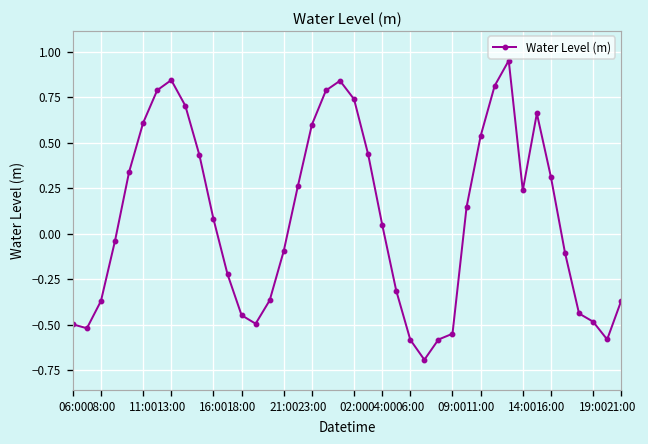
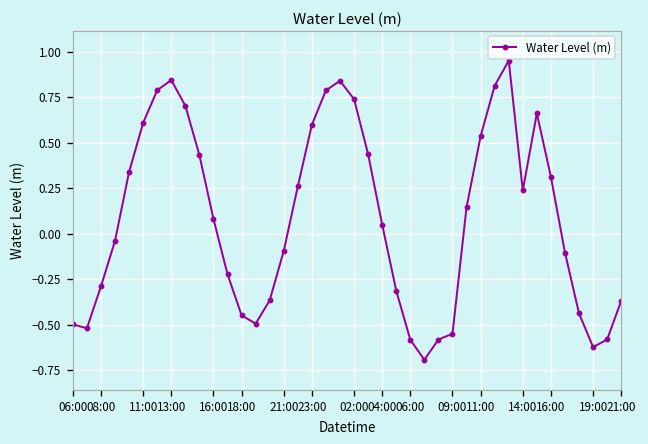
  {
-   "08:00": -0.37,
+   "08:00": -0.29,
    "13:00": 0.84,
    "18:00": -0.45,
    "23:00": 0.60,
    "02:00": 0.74,
    "04:00": 0.05,
    "09:00": -0.55,
    "14:00": 0.24,
-   "19:00": -0.48
+   "19:00": -0.62
  }
